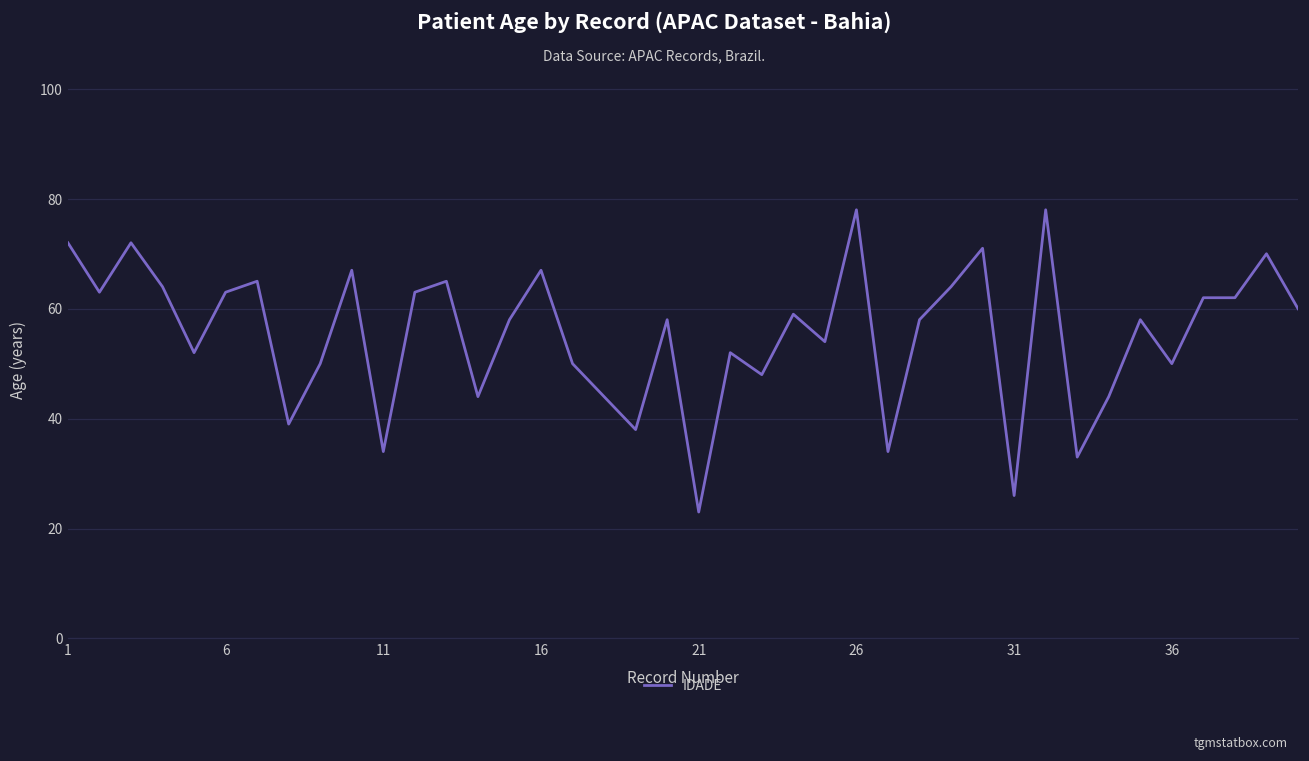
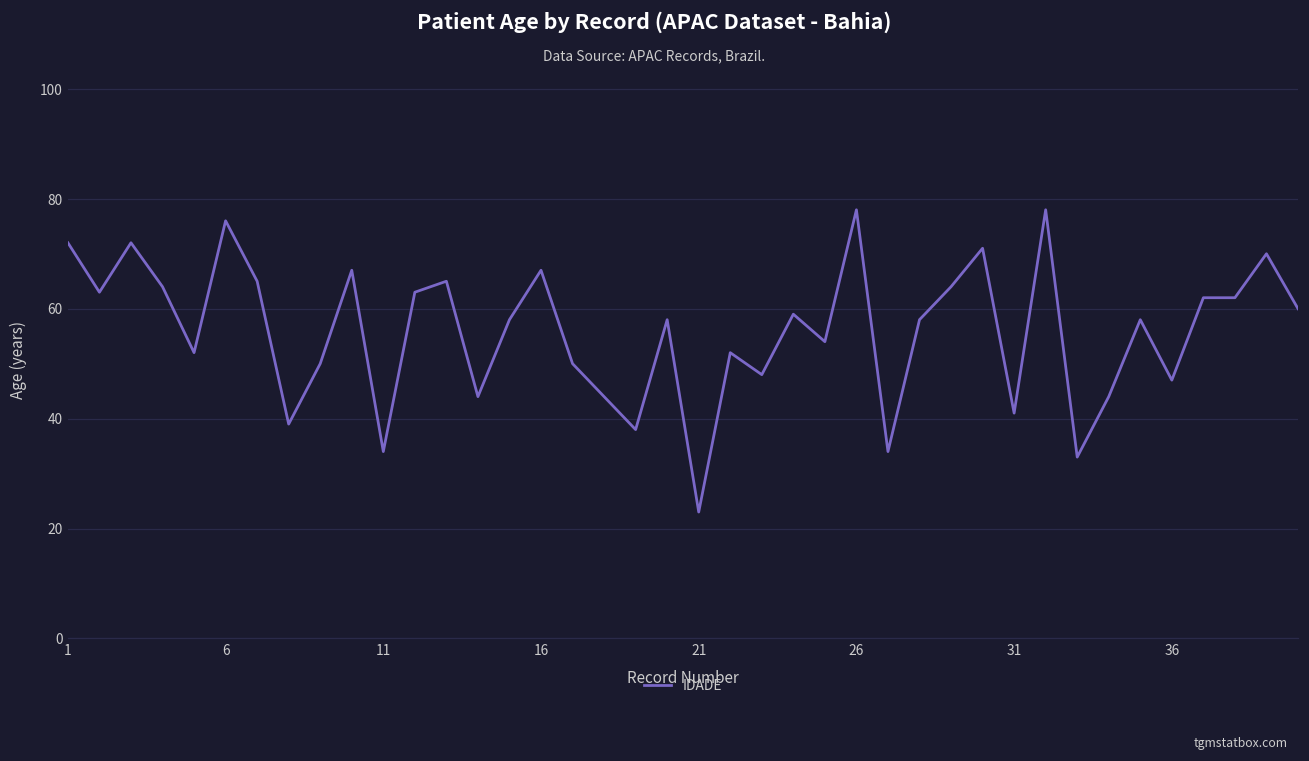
  {
    "1": 72,
-   "6": 63,
+   "6": 76,
    "11": 34,
    "16": 67,
    "21": 23,
    "26": 78,
-   "31": 26,
-   "36": 50
+   "31": 41,
+   "36": 47
  }
